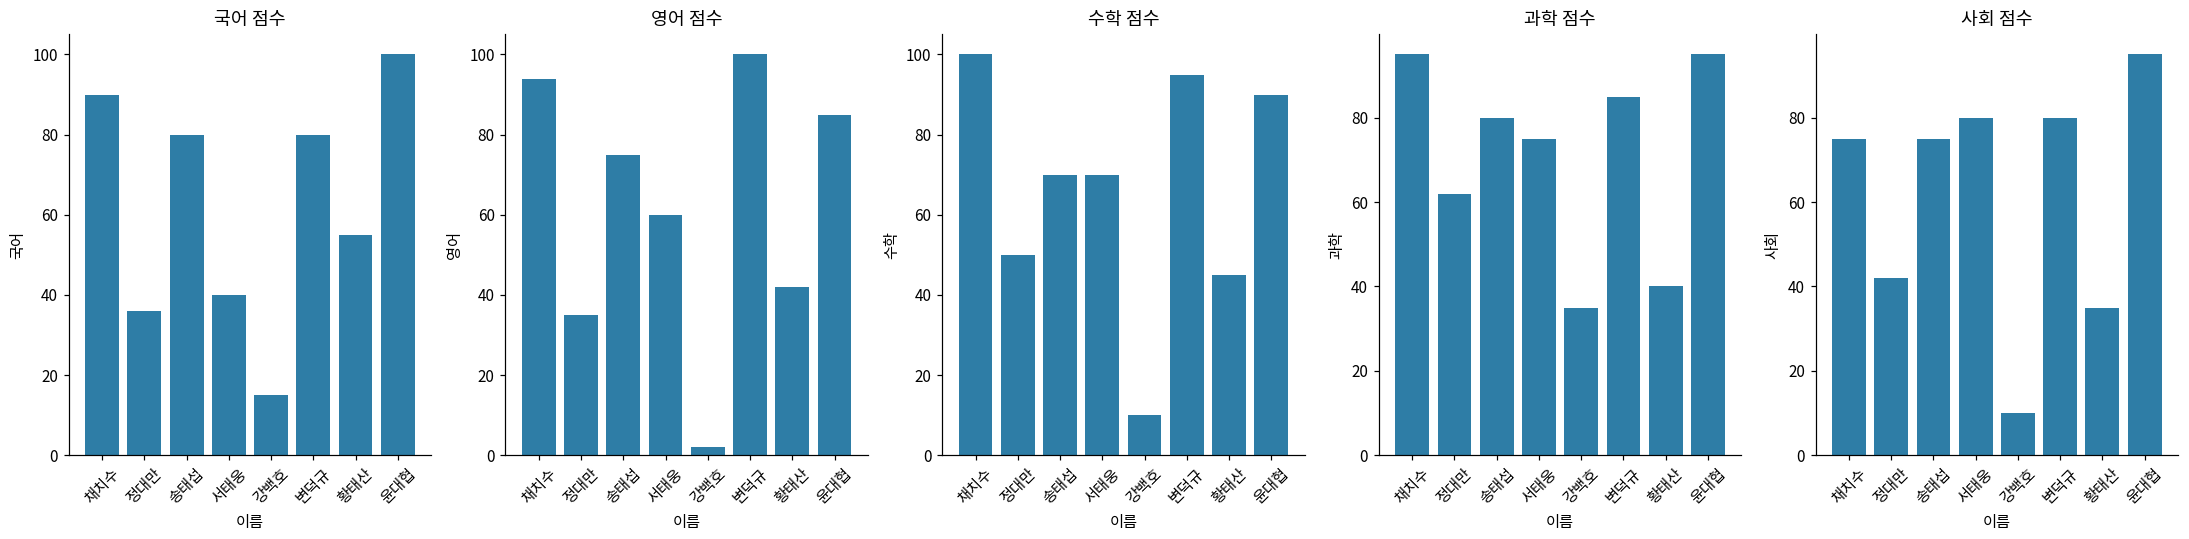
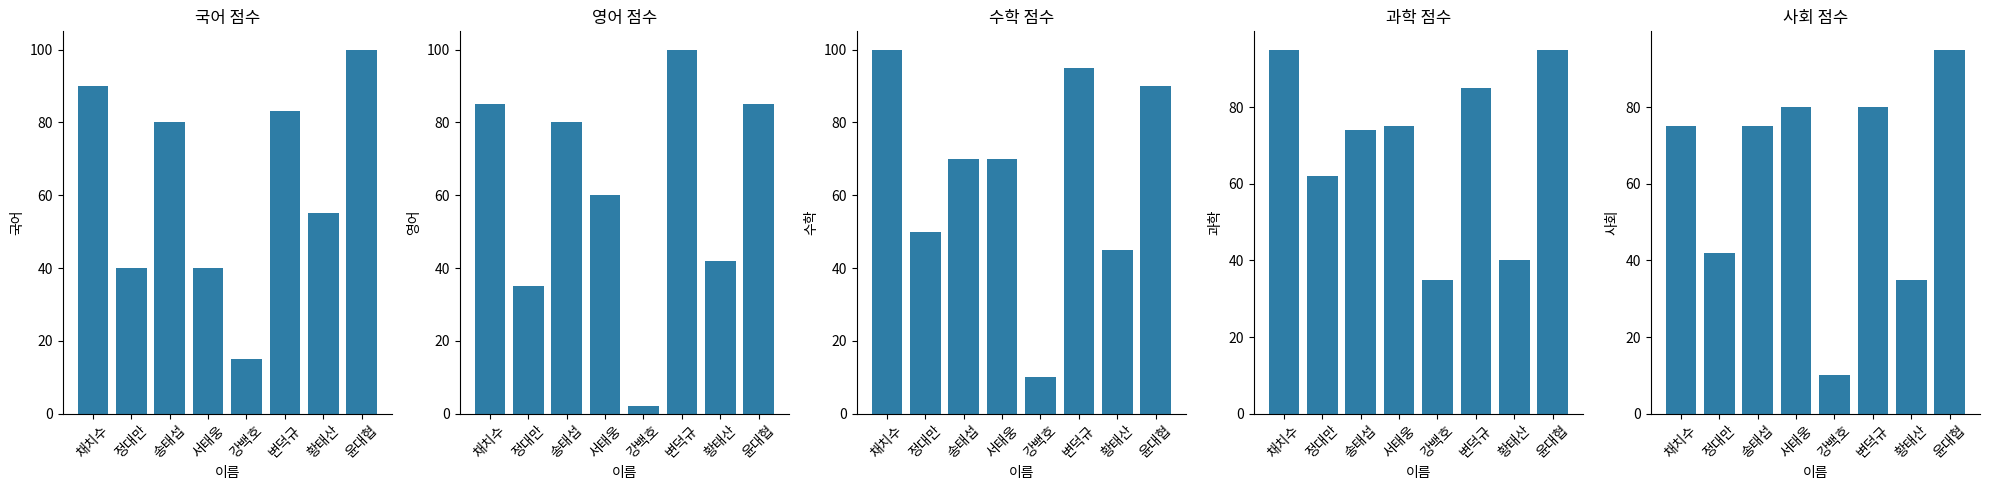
  {
    "국어 점수": {
      "채치수": 90,
-     "정대만": 36,
+     "정대만": 40,
      "송태섭": 80,
      "서태웅": 40,
      "강백호": 15,
-     "변덕규": 80,
+     "변덕규": 83,
      "황태산": 55,
      "윤대협": 100
    },
    "영어 점수": {
-     "채치수": 94,
+     "채치수": 85,
      "정대만": 35,
-     "송태섭": 75,
+     "송태섭": 80,
      "서태웅": 60,
      "강백호": 2,
      "변덕규": 100,
      "황태산": 42,
      "윤대협": 85
    },
    "수학 점수": {
      "채치수": 100,
      "정대만": 50,
      "송태섭": 70,
      "서태웅": 70,
      "강백호": 10,
      "변덕규": 95,
      "황태산": 45,
      "윤대협": 90
    },
    "과학 점수": {
      "채치수": 95,
      "정대만": 62,
-     "송태섭": 80,
+     "송태섭": 74,
      "서태웅": 75,
      "강백호": 35,
      "변덕규": 85,
      "황태산": 40,
      "윤대협": 95
    },
    "사회 점수": {
      "채치수": 75,
      "정대만": 42,
      "송태섭": 75,
      "서태웅": 80,
      "강백호": 10,
      "변덕규": 80,
      "황태산": 35,
      "윤대협": 95
    }
  }
